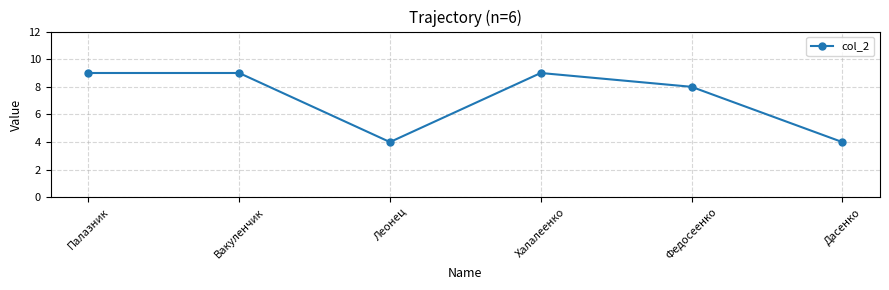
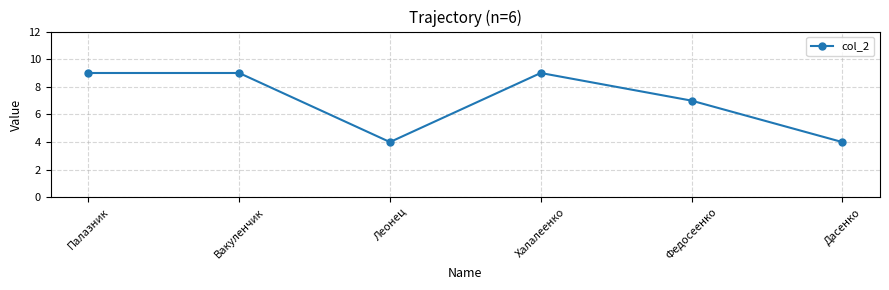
  {
    "Палазник": 9,
    "Вакуленчик": 9,
    "Леонец": 4,
    "Халалеенко": 9,
-   "Федосеенко": 8,
+   "Федосеенко": 7,
    "Дасенко": 4
  }
